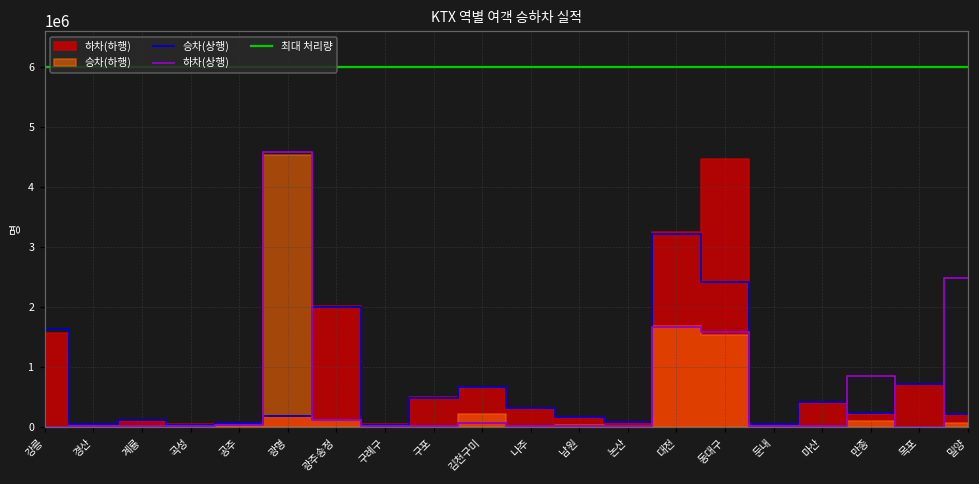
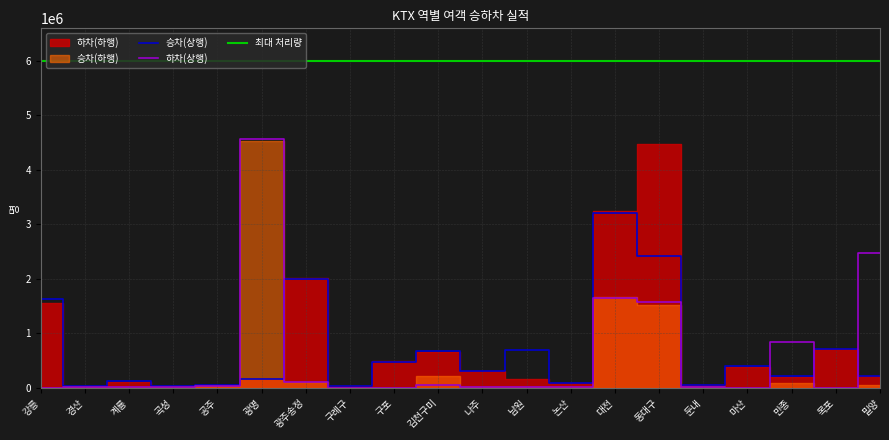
  {
    "승차(상행)": {
      "강릉": 1600000,
      "계룡": 100000,
      "광명": 200000,
      "광주송정": 2000000,
      "구포": 500000,
      "김천구미": 700000,
      "나주": 300000,
-     "남원": 200000,
+     "남원": 700000,
      "논산": 100000,
      "대전": 3200000,
      "동대구": 2400000,
      "마산": 400000,
      "만종": 200000,
      "목포": 700000
    },
    "하차(상행)": {
      "계룡": 0,
      "광명": 4600000,
      "광주송정": 100000,
      "구포": 0,
      "김천구미": 100000,
      "나주": 0,
      "남원": 0,
      "논산": 0,
      "대전": 1700000,
      "동대구": 1600000,
      "마산": 0,
      "만종": 800000,
      "목포": 0,
      "밀양": 2500000
    }
  }
